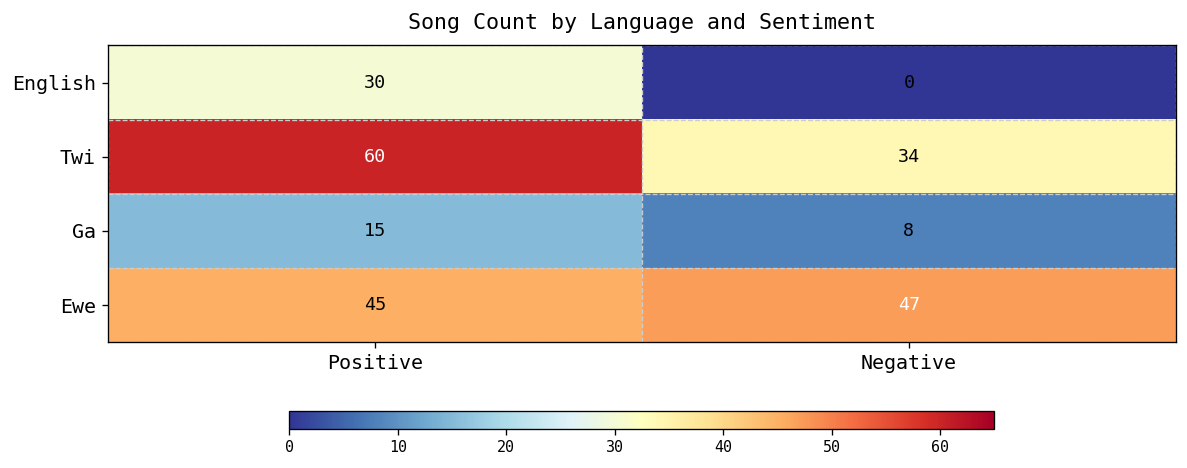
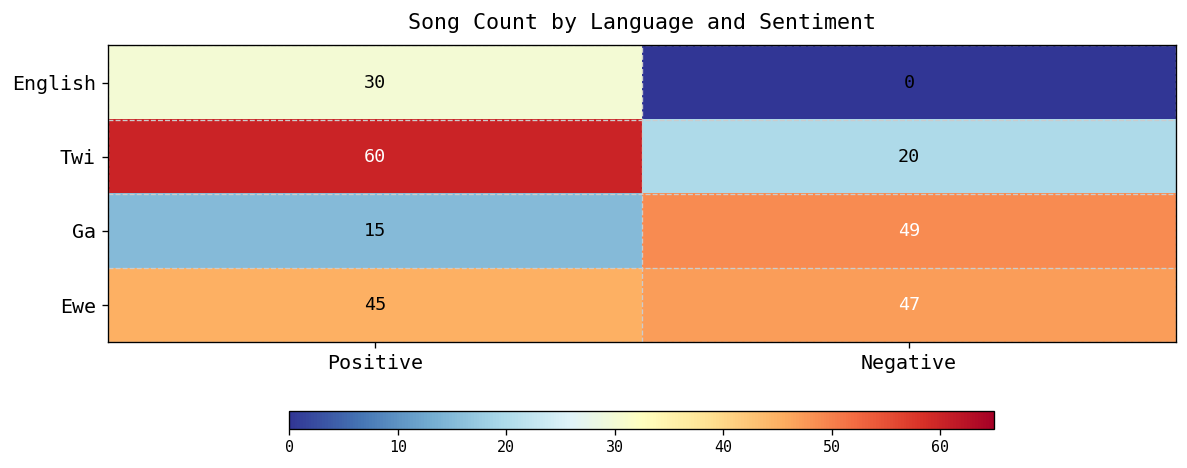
  {
    "Twi": {
-     "Negative": 34
+     "Negative": 20
    },
    "Ga": {
-     "Negative": 8
+     "Negative": 49
    }
  }
